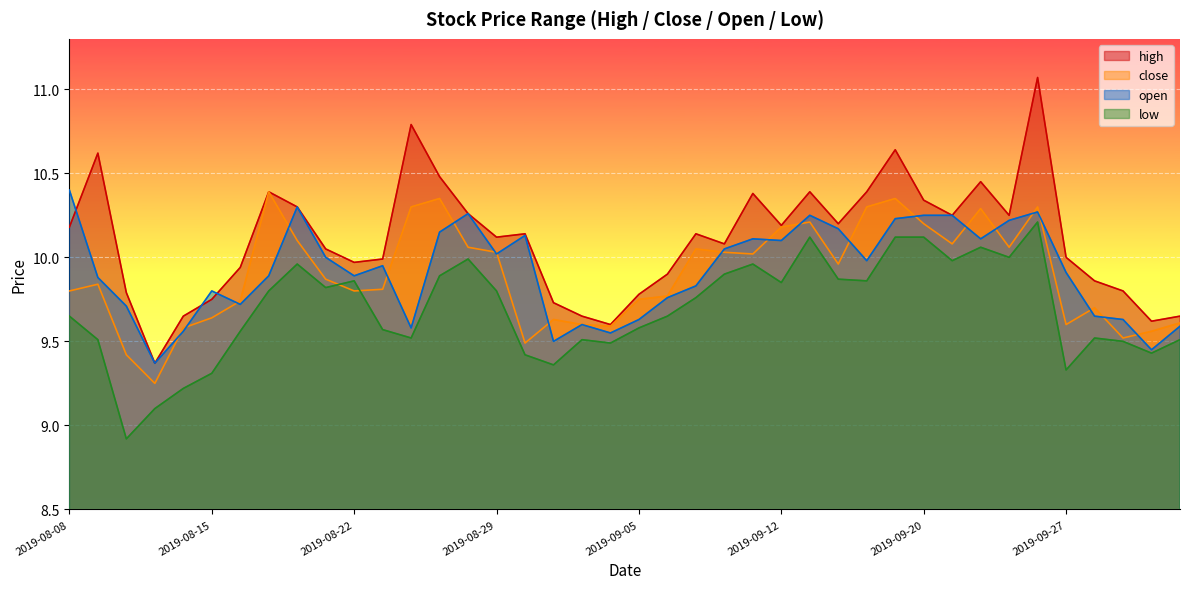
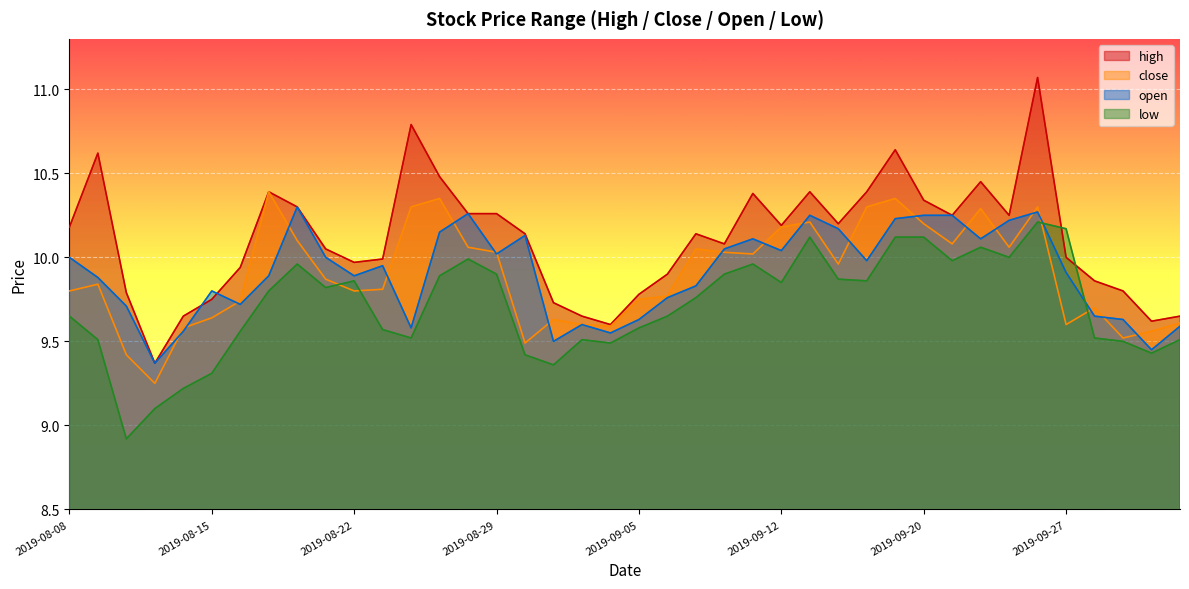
  {
    "high": {
      "2019-08-08": 10.18,
      "2019-08-15": 9.75,
      "2019-08-22": 9.97,
-     "2019-08-29": 10.12,
+     "2019-08-29": 10.26,
      "2019-09-05": 9.78,
      "2019-09-20": 10.34,
      "2019-09-27": 10.00
    },
    "close": {
      "2019-08-08": 9.80,
      "2019-08-15": 9.64,
      "2019-08-22": 9.80,
      "2019-09-05": 9.75,
      "2019-09-20": 10.20,
      "2019-09-27": 9.60
    },
    "open": {
-     "2019-08-08": 10.4,
+     "2019-08-08": 10.0,
      "2019-08-15": 9.80,
      "2019-08-22": 9.89,
      "2019-09-05": 9.63,
-     "2019-09-12": 10.10,
+     "2019-09-12": 10.04,
      "2019-09-20": 10.25,
      "2019-09-27": 9.91
    },
    "low": {
      "2019-08-08": 9.65,
      "2019-08-15": 9.31,
      "2019-08-22": 9.86,
-     "2019-08-29": 9.8,
+     "2019-08-29": 9.9,
      "2019-09-05": 9.58,
      "2019-09-12": 9.85,
      "2019-09-20": 10.12,
-     "2019-09-27": 9.33
+     "2019-09-27": 10.17
    }
  }
